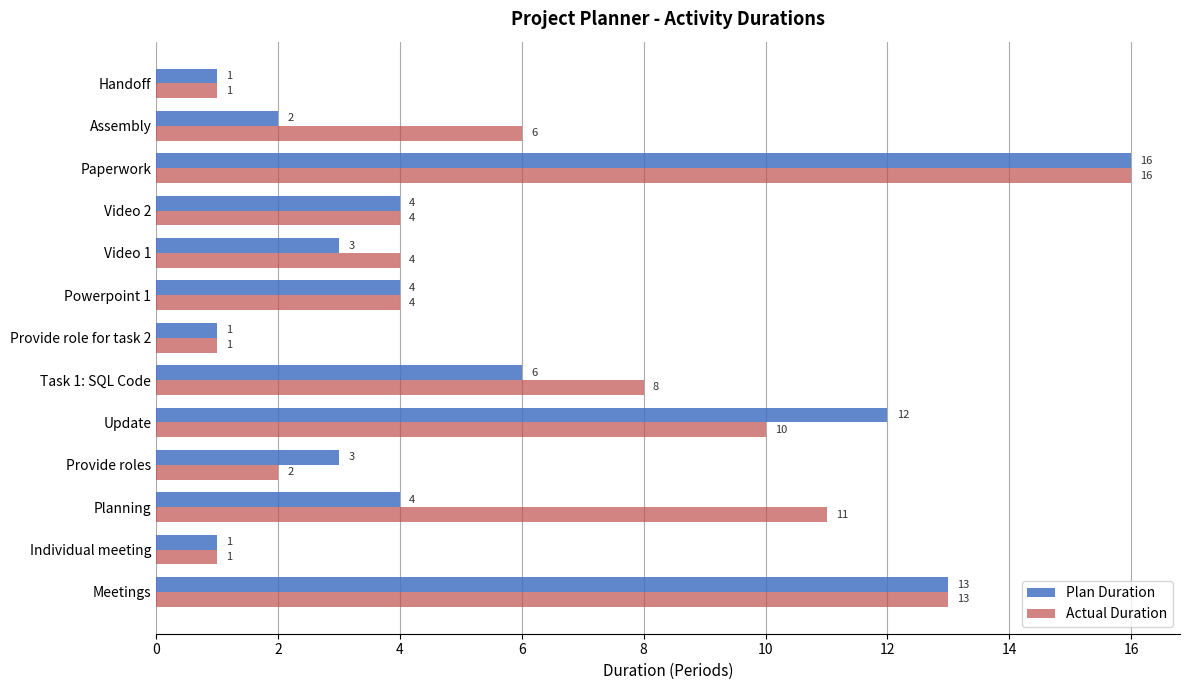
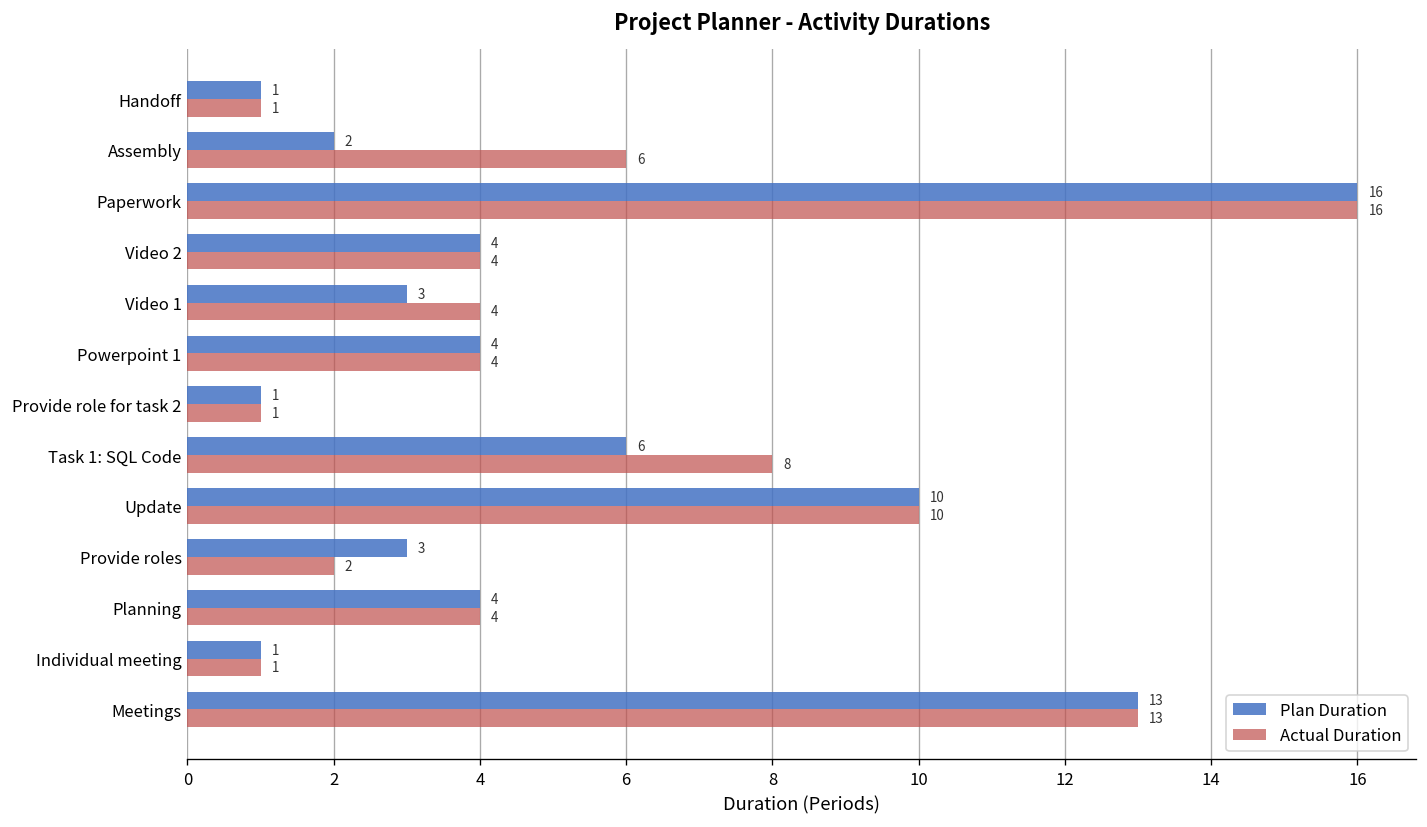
  {
    "Plan Duration": {
      "Handoff": 1,
      "Assembly": 2,
      "Paperwork": 16,
      "Video 2": 4,
      "Video 1": 3,
      "Powerpoint 1": 4,
      "Provide role for task 2": 1,
      "Task 1: SQL Code": 6,
-     "Update": 12,
+     "Update": 10,
      "Provide roles": 3,
      "Planning": 4,
      "Individual meeting": 1,
      "Meetings": 13
    },
    "Actual Duration": {
      "Handoff": 1,
      "Assembly": 6,
      "Paperwork": 16,
      "Video 2": 4,
      "Video 1": 4,
      "Powerpoint 1": 4,
      "Provide role for task 2": 1,
      "Task 1: SQL Code": 8,
      "Update": 10,
      "Provide roles": 2,
-     "Planning": 11,
+     "Planning": 4,
      "Individual meeting": 1,
      "Meetings": 13
    }
  }
